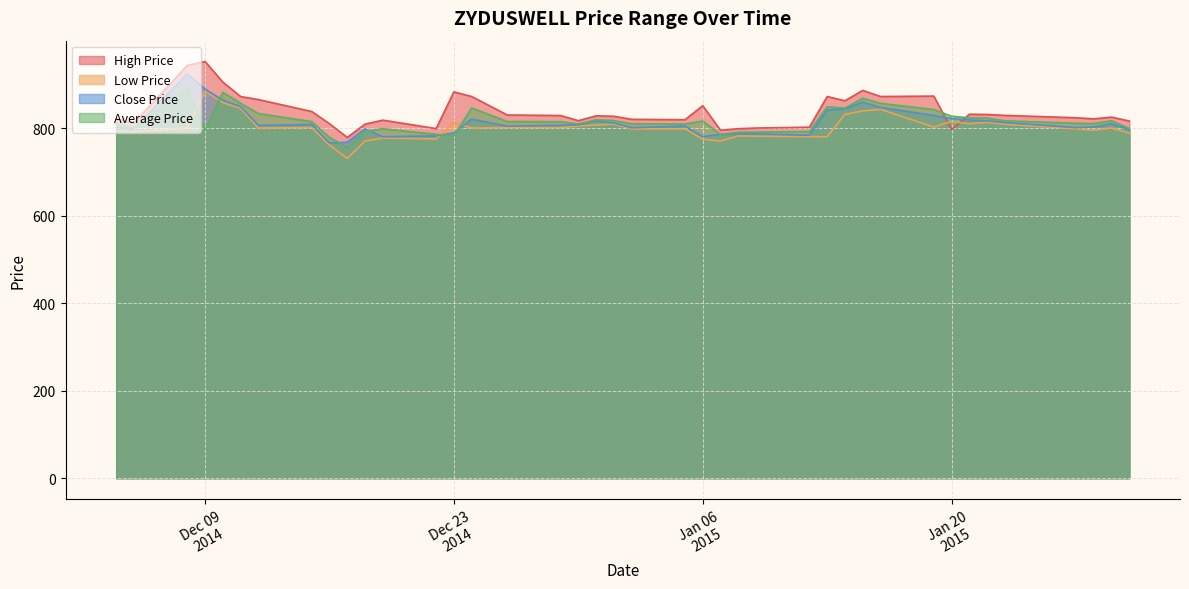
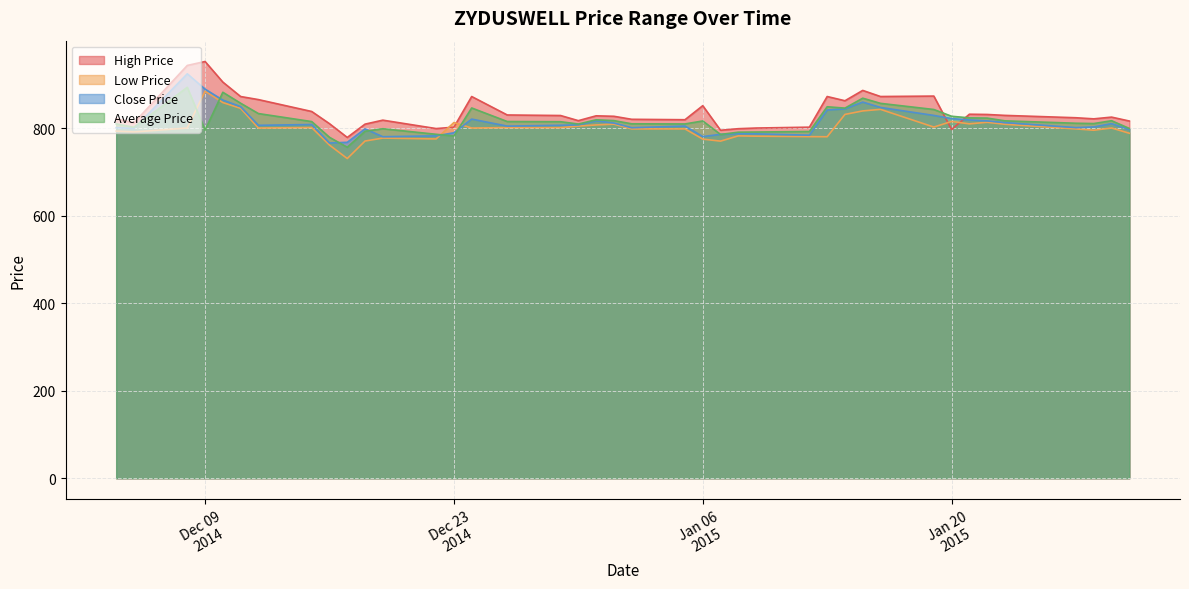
  {
    "High Price": {
      "Dec 09 2014": 950,
-     "Dec 23 2014": 880,
+     "Dec 23 2014": 800,
      "Jan 06 2015": 850,
      "Jan 20 2015": 800
    },
    "Low Price": {
      "Dec 23 2014": 810,
      "Jan 20 2015": 820
    },
    "Close Price": {
      "Dec 23 2014": 790
    },
    "Average Price": {
      "Dec 09 2014": 800,
      "Dec 23 2014": 780,
      "Jan 06 2015": 820
    }
  }
